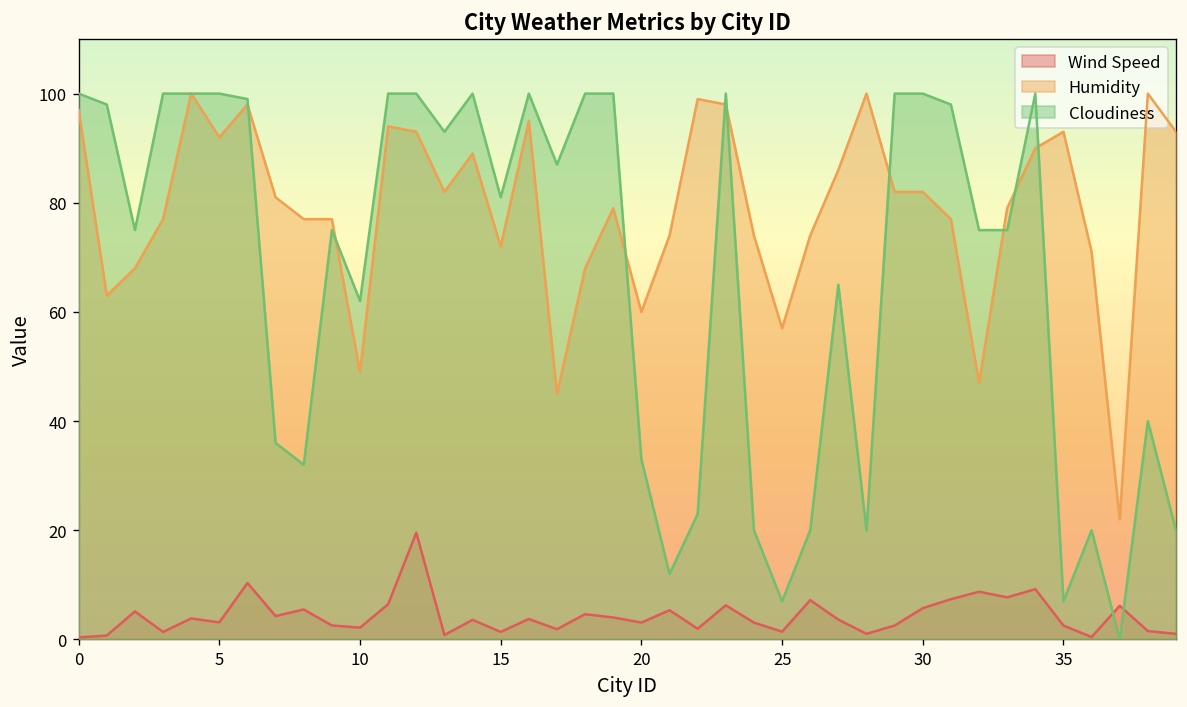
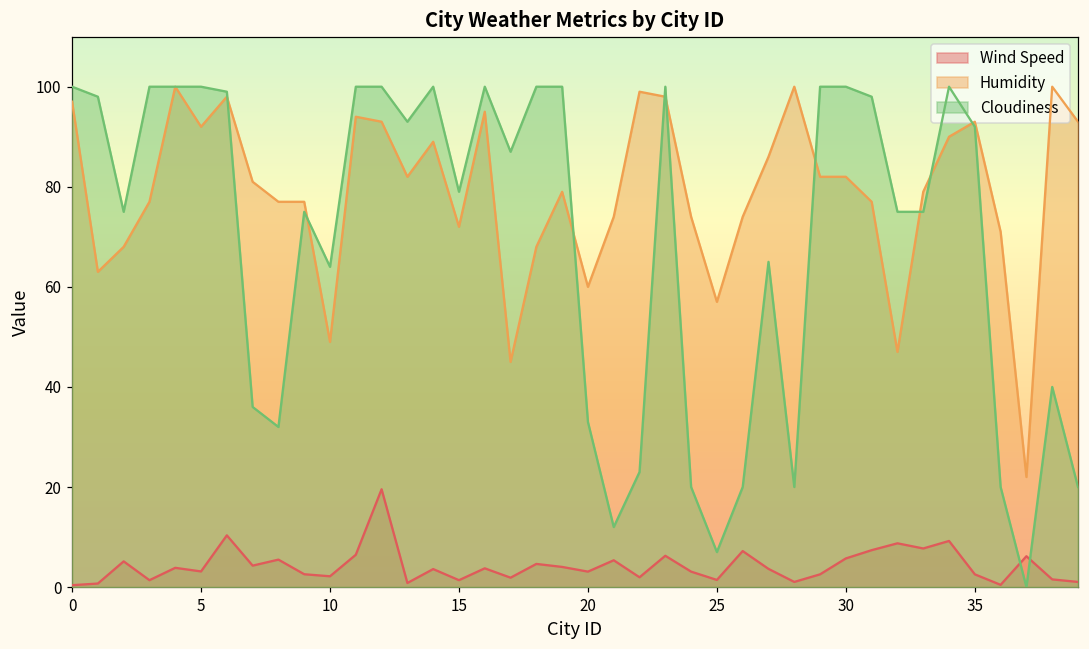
  {
    "Cloudiness": {
      "0": 100,
      "5": 100,
-     "10": 62,
-     "15": 81,
+     "10": 64,
+     "15": 79,
      "20": 33,
      "25": 7,
      "30": 100,
-     "35": 7
+     "35": 92
    }
  }
